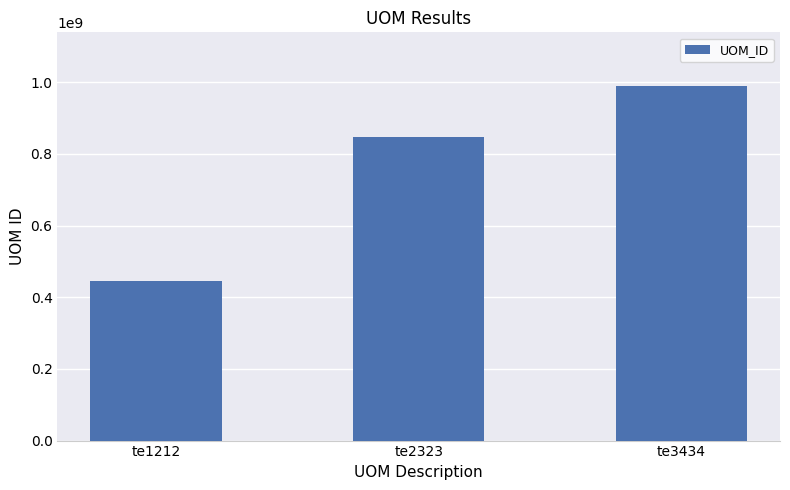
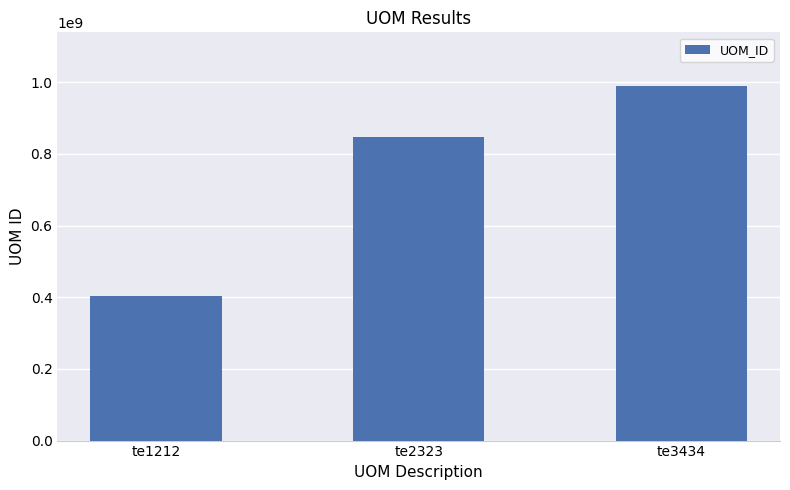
  {
-   "te1212": 450000000,
+   "te1212": 400000000,
    "te2323": 850000000,
    "te3434": 990000000
  }
